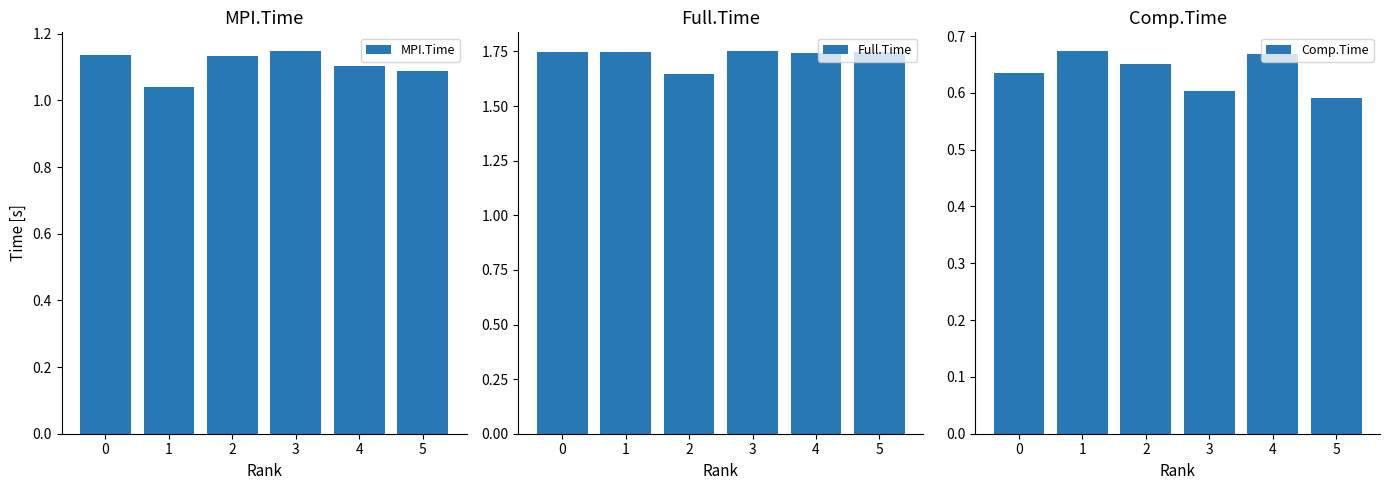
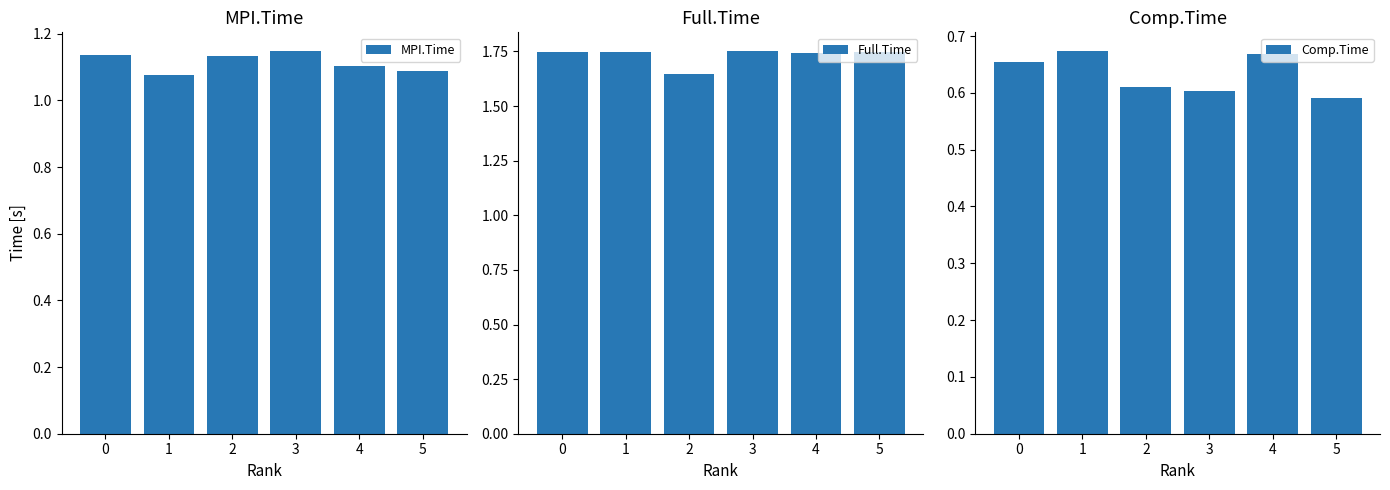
  {
    "MPI.Time": {
      "0": 1.14,
-     "1": 1.04,
+     "1": 1.08,
      "2": 1.13,
      "3": 1.15,
      "4": 1.10,
      "5": 1.09
    },
    "Full.Time": {
      "0": 1.75,
      "1": 1.75,
      "2": 1.65,
      "3": 1.75,
      "4": 1.74
    },
    "Comp.Time": {
-     "0": 0.64,
+     "0": 0.65,
      "1": 0.67,
-     "2": 0.65,
+     "2": 0.61,
      "3": 0.60,
      "5": 0.59
    }
  }
